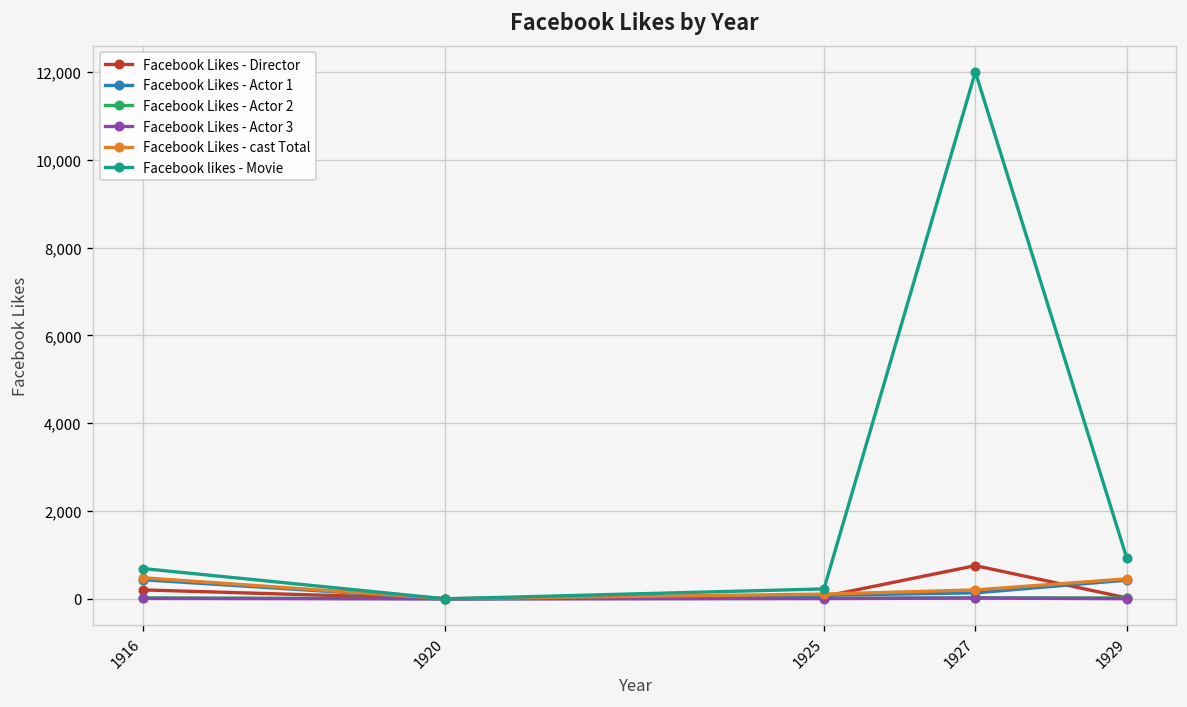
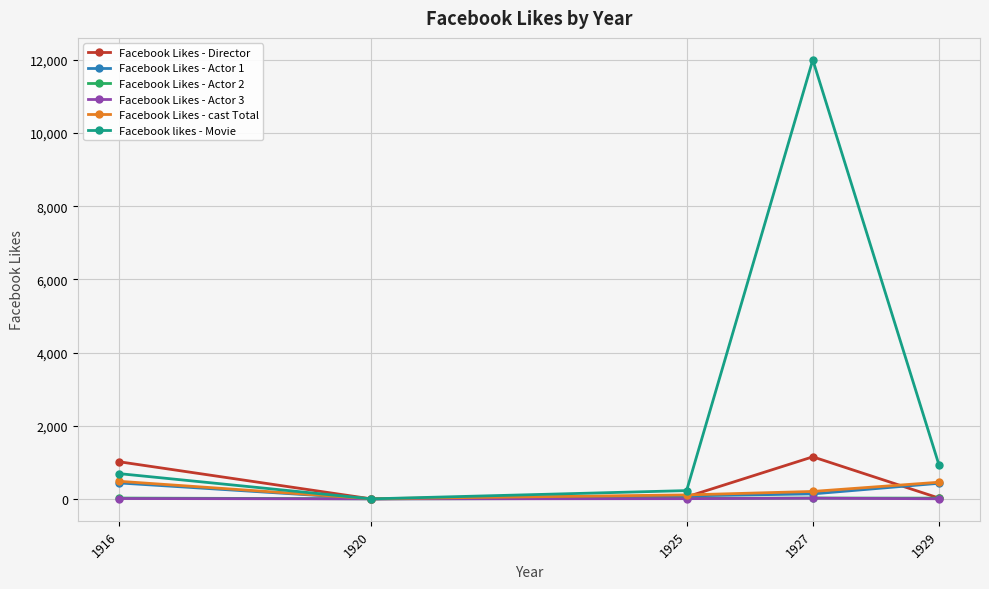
  {
    "Facebook Likes - Director": {
-     "1916": "200",
-     "1927": "800"
+     "1916": "1,000",
+     "1927": "1,100"
    }
  }
